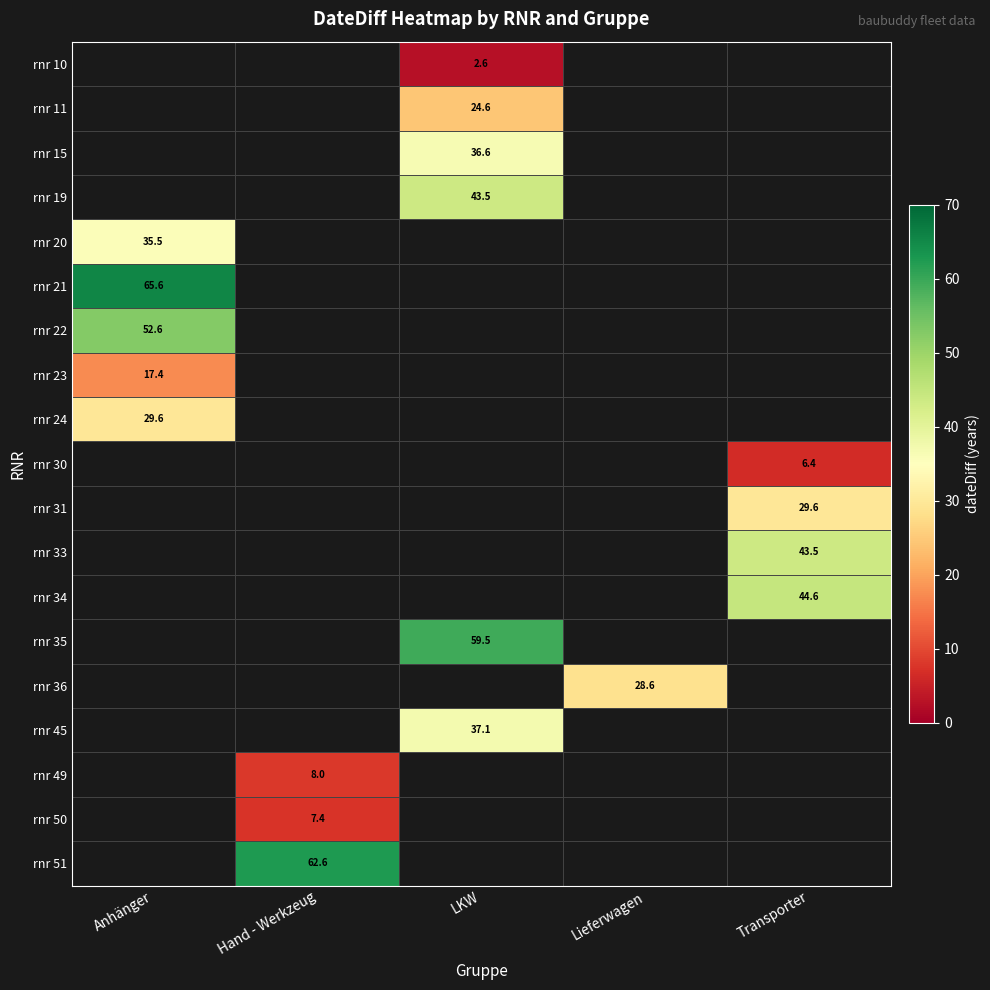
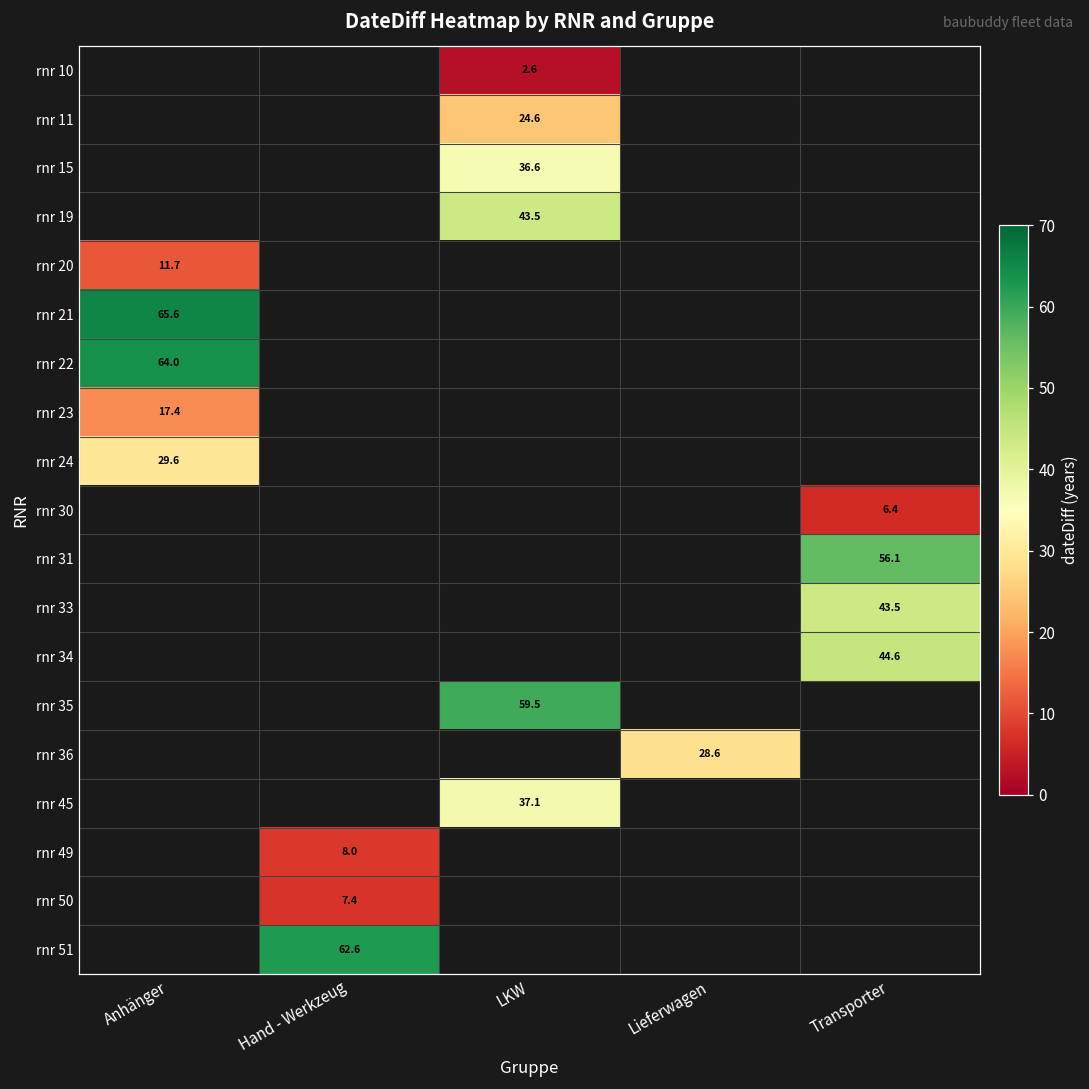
  {
    "rnr 10": {
      "LKW": 2.6
    },
    "rnr 11": {
      "LKW": 24.6
    },
    "rnr 15": {
      "LKW": 36.6
    },
    "rnr 19": {
      "LKW": 43.5
    },
    "rnr 20": {
-     "Anhänger": 35.5
+     "Anhänger": 11.7
    },
    "rnr 21": {
      "Anhänger": 65.6
    },
    "rnr 22": {
-     "Anhänger": 52.6
+     "Anhänger": 64.0
    },
    "rnr 23": {
      "Anhänger": 17.4
    },
    "rnr 24": {
      "Anhänger": 29.6
    },
    "rnr 30": {
      "Transporter": 6.4
    },
    "rnr 31": {
-     "Transporter": 29.6
+     "Transporter": 56.1
    },
    "rnr 33": {
      "Transporter": 43.5
    },
    "rnr 34": {
      "Transporter": 44.6
    },
    "rnr 35": {
      "LKW": 59.5
    },
    "rnr 36": {
      "Lieferwagen": 28.6
    },
    "rnr 45": {
      "LKW": 37.1
    },
    "rnr 49": {
      "Hand - Werkzeug": 8.0
    },
    "rnr 50": {
      "Hand - Werkzeug": 7.4
    },
    "rnr 51": {
      "Hand - Werkzeug": 62.6
    }
  }
